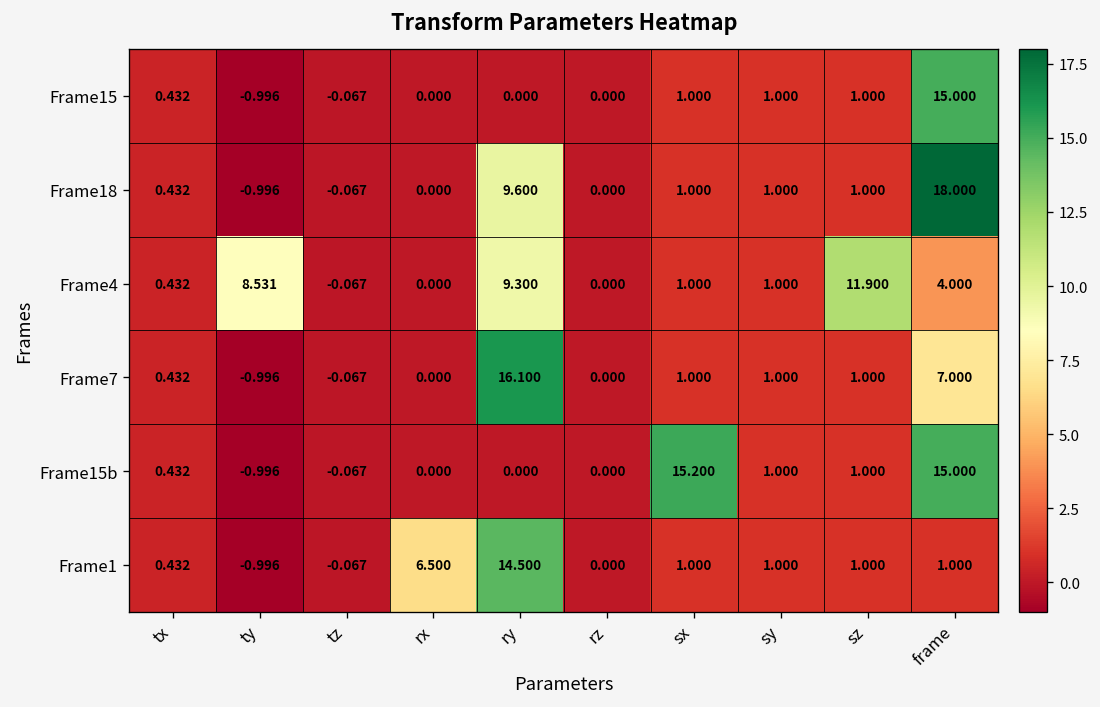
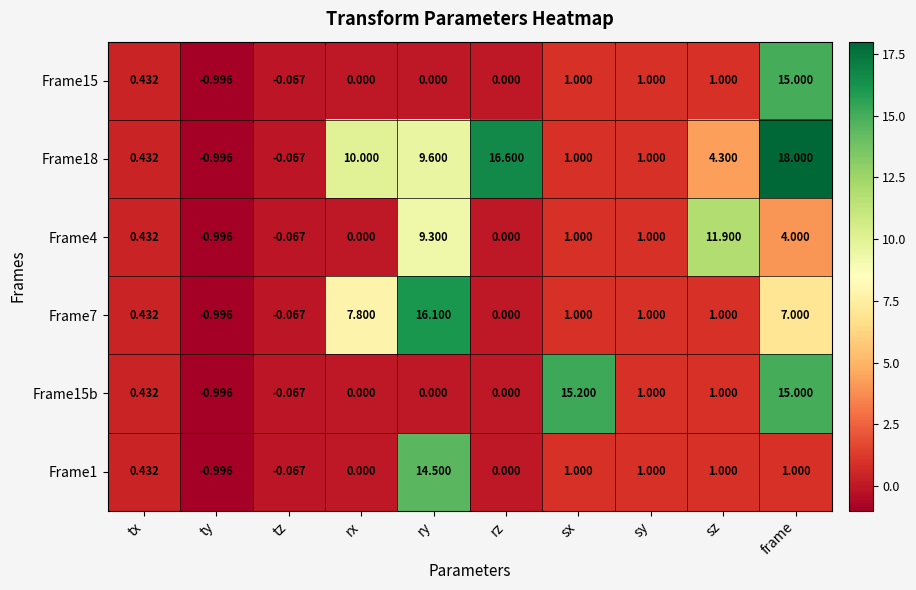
  {
    "Frame15": {
      "tx": 0.432,
      "ty": -0.996,
      "tz": -0.067,
      "rx": 0.000,
      "ry": 0.000,
      "rz": 0.000,
      "sx": 1.000,
      "sy": 1.000,
      "sz": 1.000,
      "frame": 15.000
    },
    "Frame18": {
      "tx": 0.432,
      "ty": -0.996,
      "tz": -0.067,
-     "rx": 0.000,
+     "rx": 10.000,
      "ry": 9.600,
-     "rz": 0.000,
+     "rz": 16.600,
      "sx": 1.000,
      "sy": 1.000,
-     "sz": 1.000,
+     "sz": 4.300,
      "frame": 18.000
    },
    "Frame4": {
      "tx": 0.432,
-     "ty": 8.531,
+     "ty": -0.996,
      "tz": -0.067,
      "rx": 0.000,
      "ry": 9.300,
      "rz": 0.000,
      "sx": 1.000,
      "sy": 1.000,
      "sz": 11.900,
      "frame": 4.000
    },
    "Frame7": {
      "tx": 0.432,
      "ty": -0.996,
      "tz": -0.067,
-     "rx": 0.000,
+     "rx": 7.800,
      "ry": 16.100,
      "rz": 0.000,
      "sx": 1.000,
      "sy": 1.000,
      "sz": 1.000,
      "frame": 7.000
    },
    "Frame15b": {
      "tx": 0.432,
      "ty": -0.996,
      "tz": -0.067,
      "rx": 0.000,
      "ry": 0.000,
      "rz": 0.000,
      "sx": 15.200,
      "sy": 1.000,
      "sz": 1.000,
      "frame": 15.000
    },
    "Frame1": {
      "tx": 0.432,
      "ty": -0.996,
      "tz": -0.067,
-     "rx": 6.500,
+     "rx": 0.000,
      "ry": 14.500,
      "rz": 0.000,
      "sx": 1.000,
      "sy": 1.000,
      "sz": 1.000,
      "frame": 1.000
    }
  }
